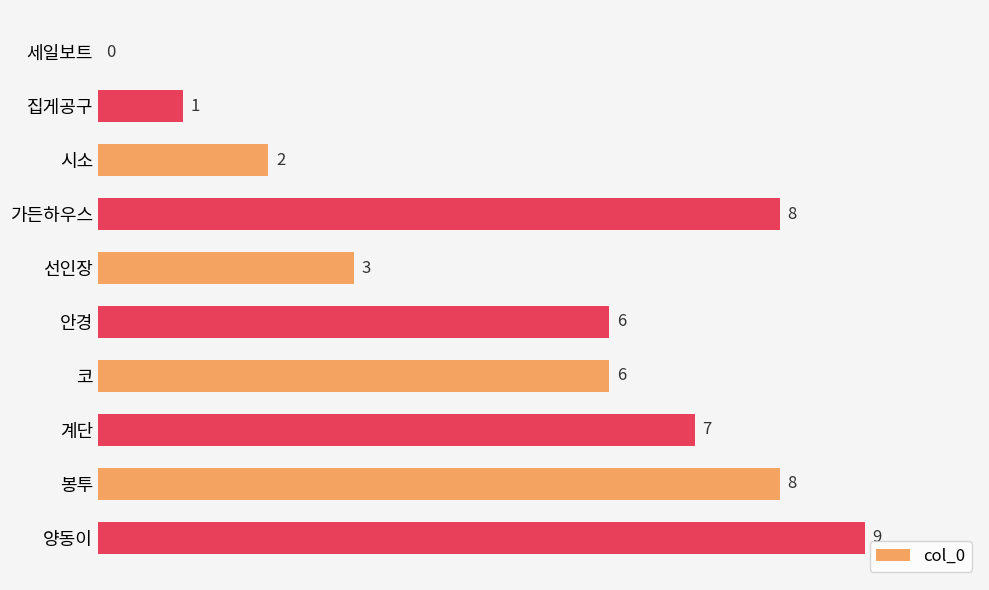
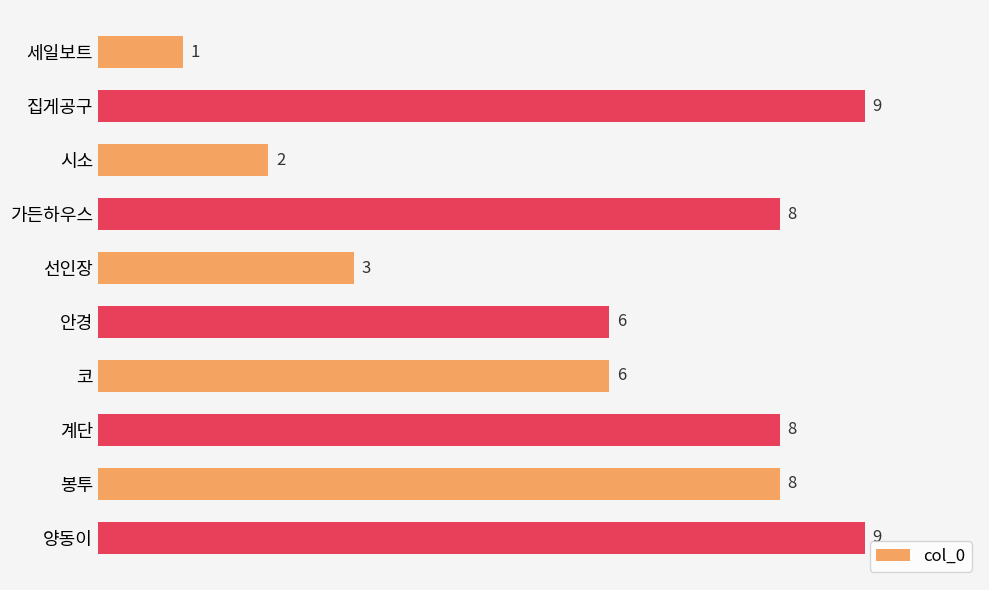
  {
-   "세일보트": 0,
-   "집게공구": 1,
+   "세일보트": 1,
+   "집게공구": 9,
    "시소": 2,
    "가든하우스": 8,
    "선인장": 3,
    "안경": 6,
    "코": 6,
-   "계단": 7,
+   "계단": 8,
    "봉투": 8
  }
